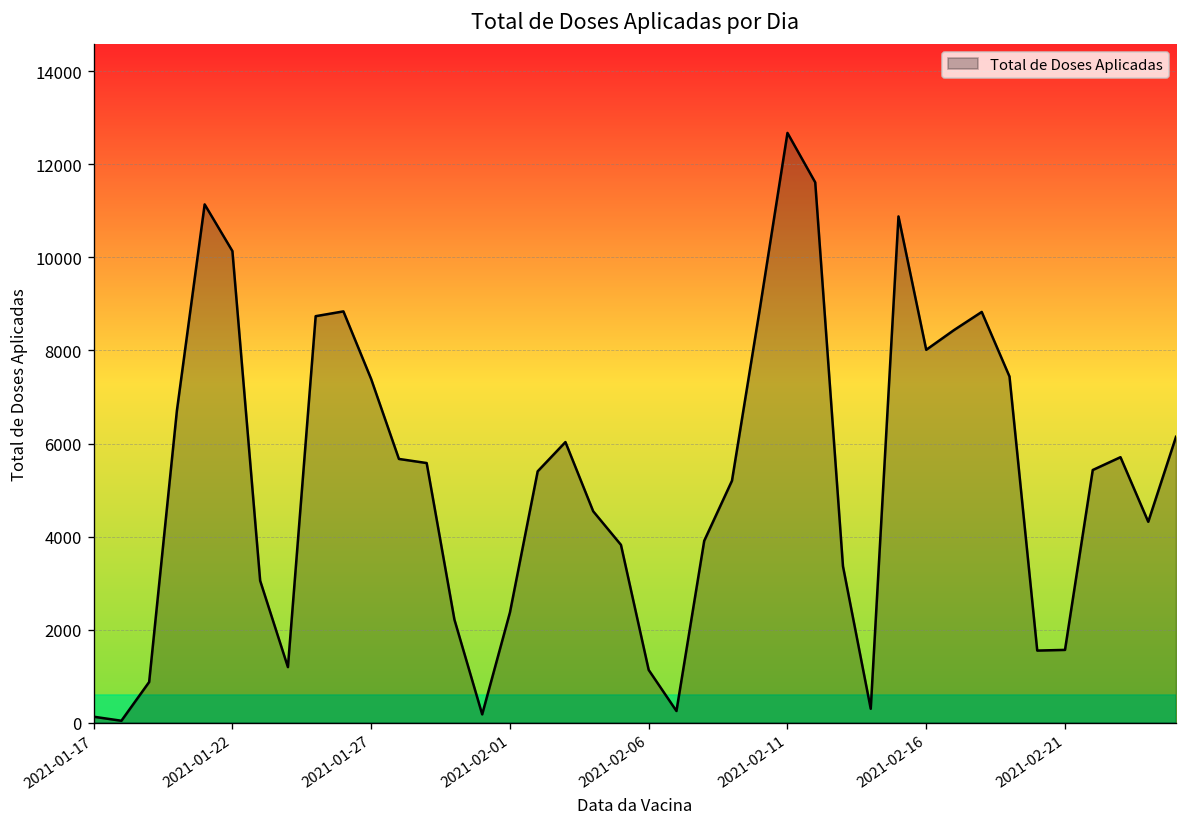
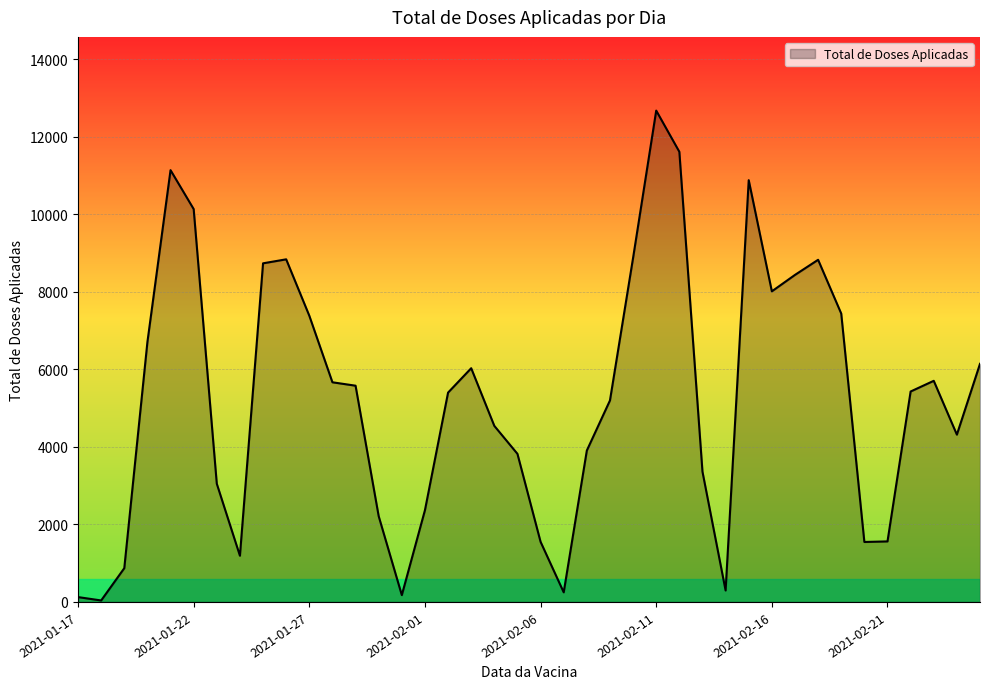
  {
    "2021-01-22": 10100,
    "2021-01-27": 7400,
    "2021-02-01": 2400,
-   "2021-02-06": 1100,
+   "2021-02-06": 1600,
    "2021-02-11": 12700,
    "2021-02-16": 8000,
    "2021-02-21": 1600
  }
